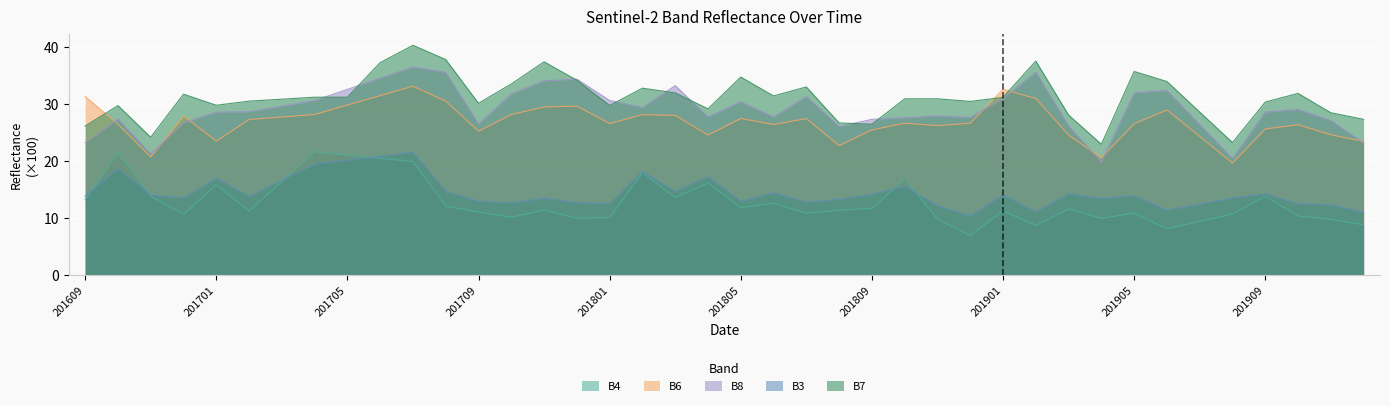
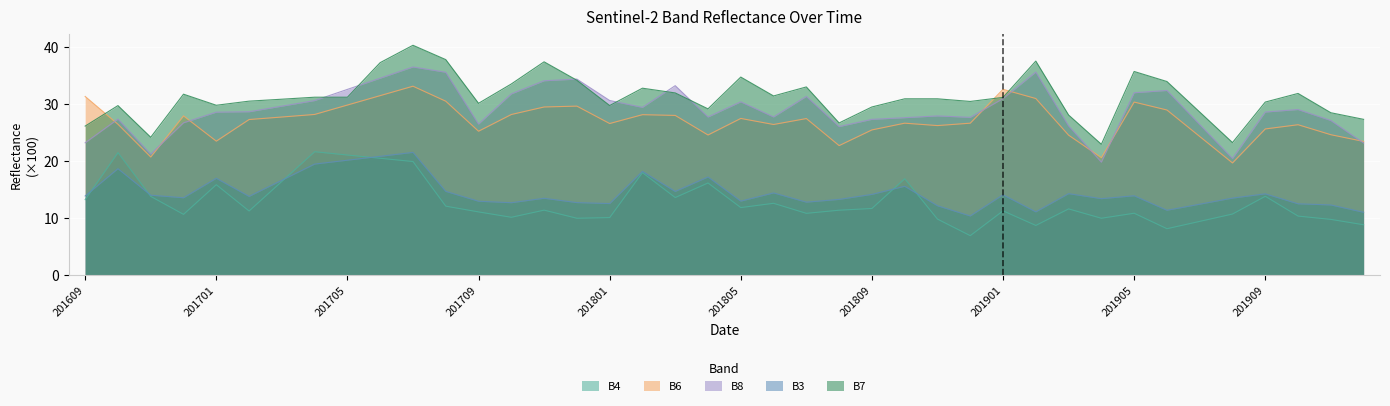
  {
    "B6": {
      "201609": 31,
      "201701": 23,
      "201705": 30,
      "201709": 25,
      "201801": 27,
      "201805": 27,
      "201809": 25,
      "201901": 33,
-     "201905": 27,
+     "201905": 30,
      "201909": 26
    },
    "B7": {
      "201609": 26,
      "201701": 30,
      "201705": 31,
      "201709": 30,
      "201801": 30,
      "201805": 35,
-     "201809": 26,
+     "201809": 29,
      "201905": 36,
      "201909": 30
    }
  }
